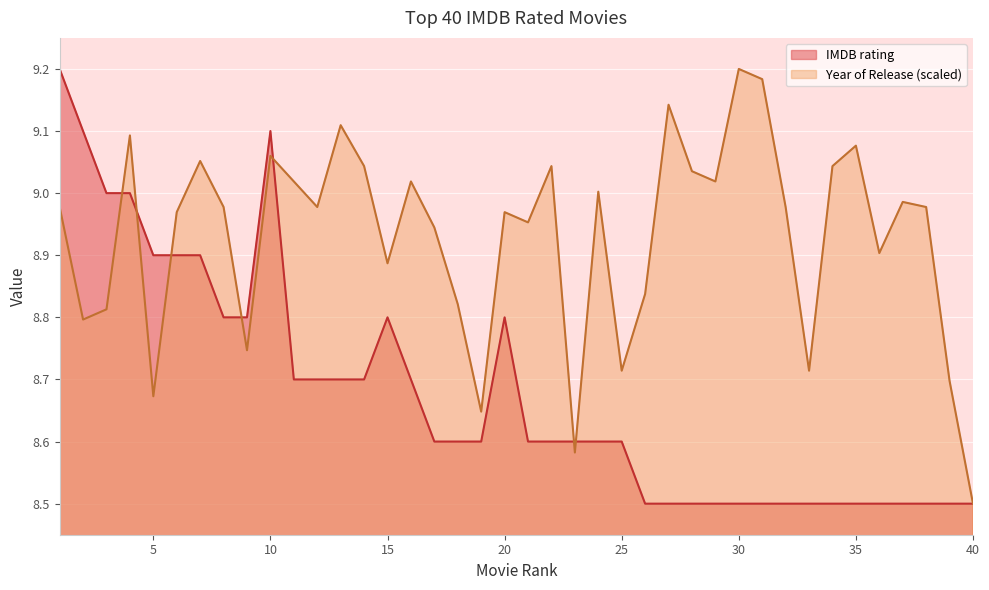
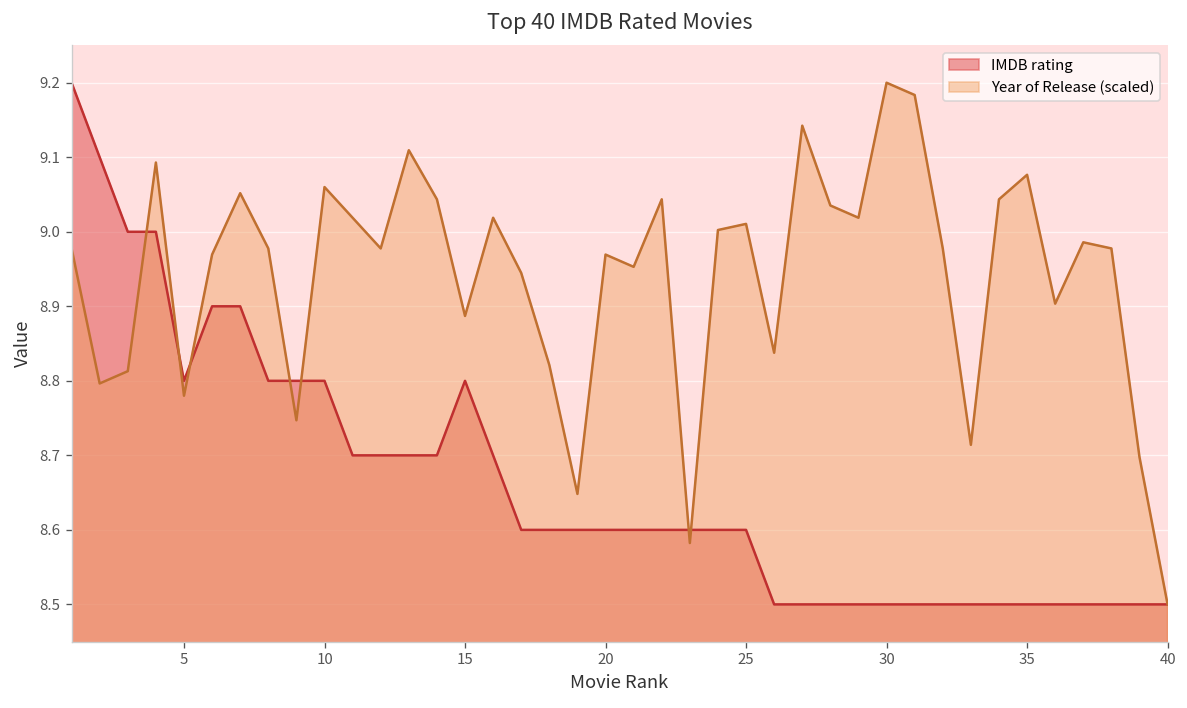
  {
    "IMDB rating": {
-     "5": 8.9,
-     "10": 9.1,
+     "5": 8.8,
+     "10": 8.8,
      "15": 8.8,
-     "20": 8.8,
+     "20": 8.6,
      "25": 8.6,
      "30": 8.5,
      "35": 8.5
    },
    "Year of Release (scaled)": {
-     "5": 8.67,
+     "5": 8.78,
      "10": 9.06,
      "15": 8.89,
      "20": 8.97,
-     "25": 8.71,
+     "25": 9.01,
      "30": 9.20,
      "35": 9.08
    }
  }
